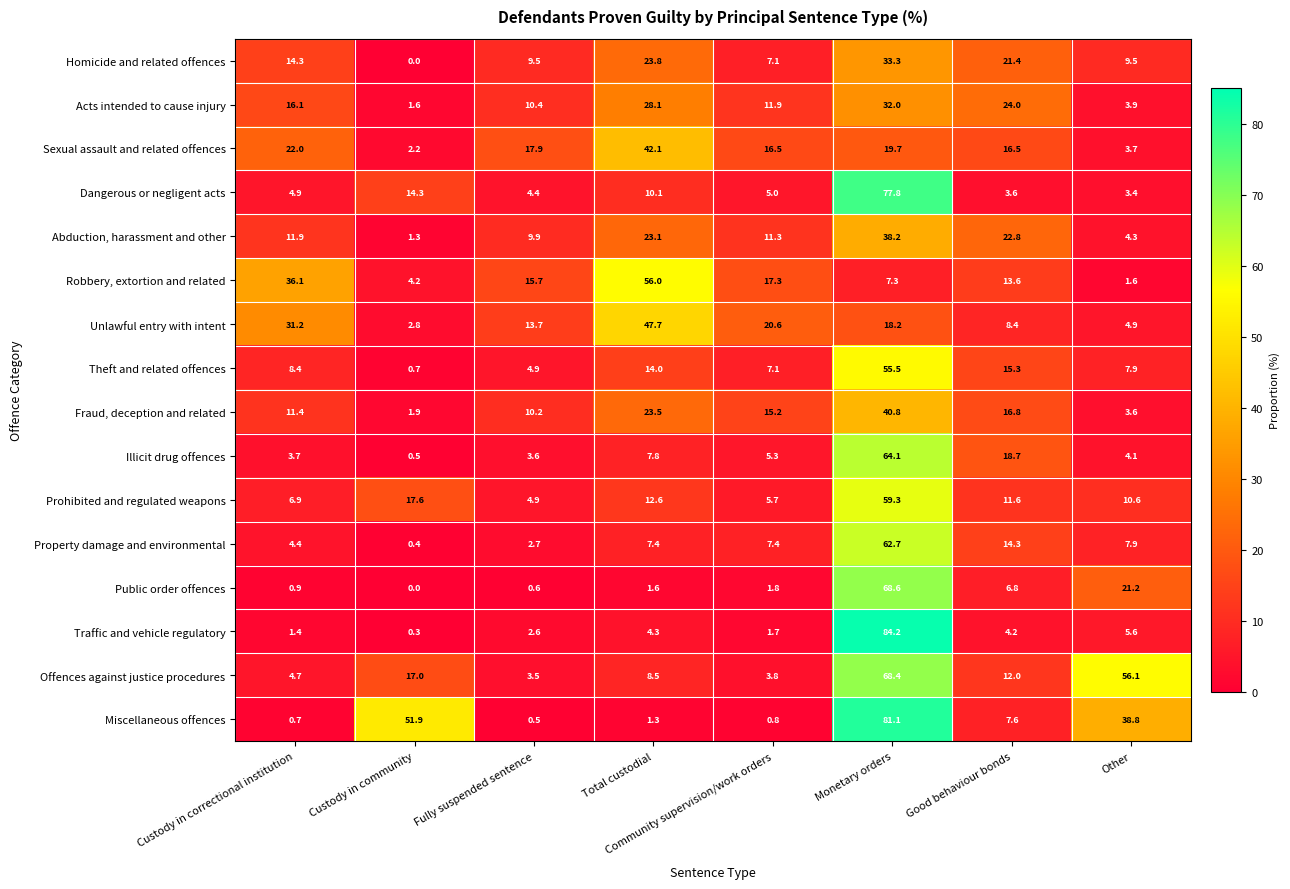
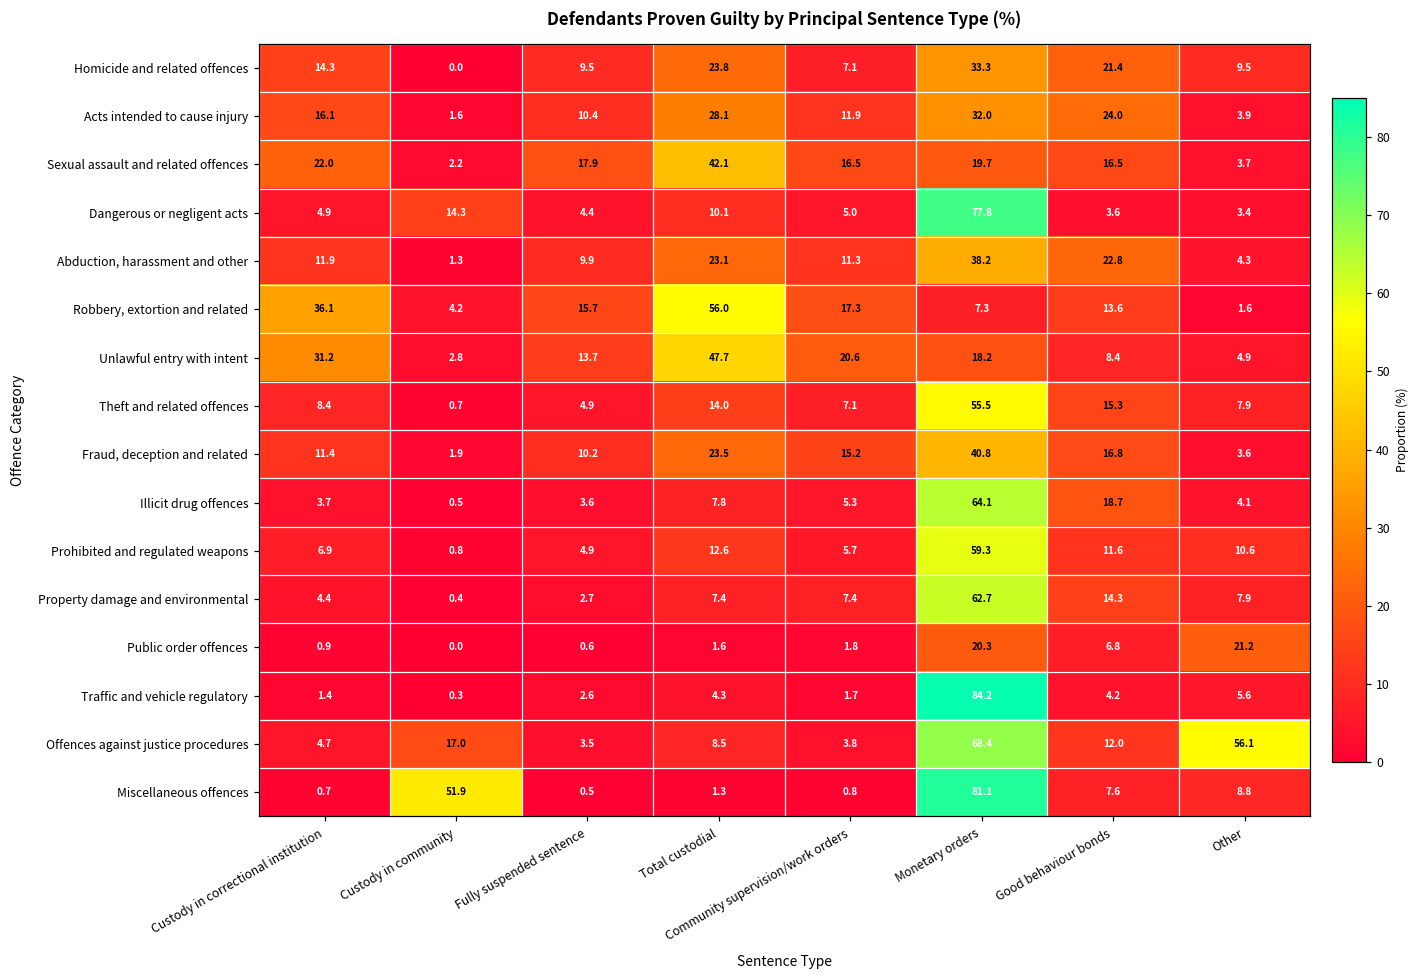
  {
    "Homicide and related offences": {
      "Custody in correctional institution": 14.3,
      "Custody in community": 0.0,
      "Fully suspended sentence": 9.5,
      "Total custodial": 23.8,
      "Community supervision/work orders": 7.1,
      "Monetary orders": 33.3,
      "Good behaviour bonds": 21.4,
      "Other": 9.5
    },
    "Acts intended to cause injury": {
      "Custody in correctional institution": 16.1,
      "Custody in community": 1.6,
      "Fully suspended sentence": 10.4,
      "Total custodial": 28.1,
      "Community supervision/work orders": 11.9,
      "Monetary orders": 32.0,
      "Good behaviour bonds": 24.0,
      "Other": 3.9
    },
    "Sexual assault and related offences": {
      "Custody in correctional institution": 22.0,
      "Custody in community": 2.2,
      "Fully suspended sentence": 17.9,
      "Total custodial": 42.1,
      "Community supervision/work orders": 16.5,
      "Monetary orders": 19.7,
      "Good behaviour bonds": 16.5,
      "Other": 3.7
    },
    "Dangerous or negligent acts": {
      "Custody in correctional institution": 4.9,
      "Custody in community": 14.3,
      "Fully suspended sentence": 4.4,
      "Total custodial": 10.1,
      "Community supervision/work orders": 5.0,
      "Monetary orders": 77.8,
      "Good behaviour bonds": 3.6,
      "Other": 3.4
    },
    "Abduction, harassment and other": {
      "Custody in correctional institution": 11.9,
      "Custody in community": 1.3,
      "Fully suspended sentence": 9.9,
      "Total custodial": 23.1,
      "Community supervision/work orders": 11.3,
      "Monetary orders": 38.2,
      "Good behaviour bonds": 22.8,
      "Other": 4.3
    },
    "Robbery, extortion and related": {
      "Custody in correctional institution": 36.1,
      "Custody in community": 4.2,
      "Fully suspended sentence": 15.7,
      "Total custodial": 56.0,
      "Community supervision/work orders": 17.3,
      "Monetary orders": 7.3,
      "Good behaviour bonds": 13.6,
      "Other": 1.6
    },
    "Unlawful entry with intent": {
      "Custody in correctional institution": 31.2,
      "Custody in community": 2.8,
      "Fully suspended sentence": 13.7,
      "Total custodial": 47.7,
      "Community supervision/work orders": 20.6,
      "Monetary orders": 18.2,
      "Good behaviour bonds": 8.4,
      "Other": 4.9
    },
    "Theft and related offences": {
      "Custody in correctional institution": 8.4,
      "Custody in community": 0.7,
      "Fully suspended sentence": 4.9,
      "Total custodial": 14.0,
      "Community supervision/work orders": 7.1,
      "Monetary orders": 55.5,
      "Good behaviour bonds": 15.3,
      "Other": 7.9
    },
    "Fraud, deception and related": {
      "Custody in correctional institution": 11.4,
      "Custody in community": 1.9,
      "Fully suspended sentence": 10.2,
      "Total custodial": 23.5,
      "Community supervision/work orders": 15.2,
      "Monetary orders": 40.8,
      "Good behaviour bonds": 16.8,
      "Other": 3.6
    },
    "Illicit drug offences": {
      "Custody in correctional institution": 3.7,
      "Custody in community": 0.5,
      "Fully suspended sentence": 3.6,
      "Total custodial": 7.8,
      "Community supervision/work orders": 5.3,
      "Monetary orders": 64.1,
      "Good behaviour bonds": 18.7,
      "Other": 4.1
    },
    "Prohibited and regulated weapons": {
      "Custody in correctional institution": 6.9,
-     "Custody in community": 17.6,
+     "Custody in community": 0.8,
      "Fully suspended sentence": 4.9,
      "Total custodial": 12.6,
      "Community supervision/work orders": 5.7,
      "Monetary orders": 59.3,
      "Good behaviour bonds": 11.6,
      "Other": 10.6
    },
    "Property damage and environmental": {
      "Custody in correctional institution": 4.4,
      "Custody in community": 0.4,
      "Fully suspended sentence": 2.7,
      "Total custodial": 7.4,
      "Community supervision/work orders": 7.4,
      "Monetary orders": 62.7,
      "Good behaviour bonds": 14.3,
      "Other": 7.9
    },
    "Public order offences": {
      "Custody in correctional institution": 0.9,
      "Custody in community": 0.0,
      "Fully suspended sentence": 0.6,
      "Total custodial": 1.6,
      "Community supervision/work orders": 1.8,
-     "Monetary orders": 68.6,
+     "Monetary orders": 20.3,
      "Good behaviour bonds": 6.8,
      "Other": 21.2
    },
    "Traffic and vehicle regulatory": {
      "Custody in correctional institution": 1.4,
      "Custody in community": 0.3,
      "Fully suspended sentence": 2.6,
      "Total custodial": 4.3,
      "Community supervision/work orders": 1.7,
      "Monetary orders": 84.2,
      "Good behaviour bonds": 4.2,
      "Other": 5.6
    },
    "Offences against justice procedures": {
      "Custody in correctional institution": 4.7,
      "Custody in community": 17.0,
      "Fully suspended sentence": 3.5,
      "Total custodial": 8.5,
      "Community supervision/work orders": 3.8,
      "Monetary orders": 68.4,
      "Good behaviour bonds": 12.0,
      "Other": 56.1
    },
    "Miscellaneous offences": {
      "Custody in correctional institution": 0.7,
      "Custody in community": 51.9,
      "Fully suspended sentence": 0.5,
      "Total custodial": 1.3,
      "Community supervision/work orders": 0.8,
      "Monetary orders": 81.1,
      "Good behaviour bonds": 7.6,
-     "Other": 38.8
+     "Other": 8.8
    }
  }
